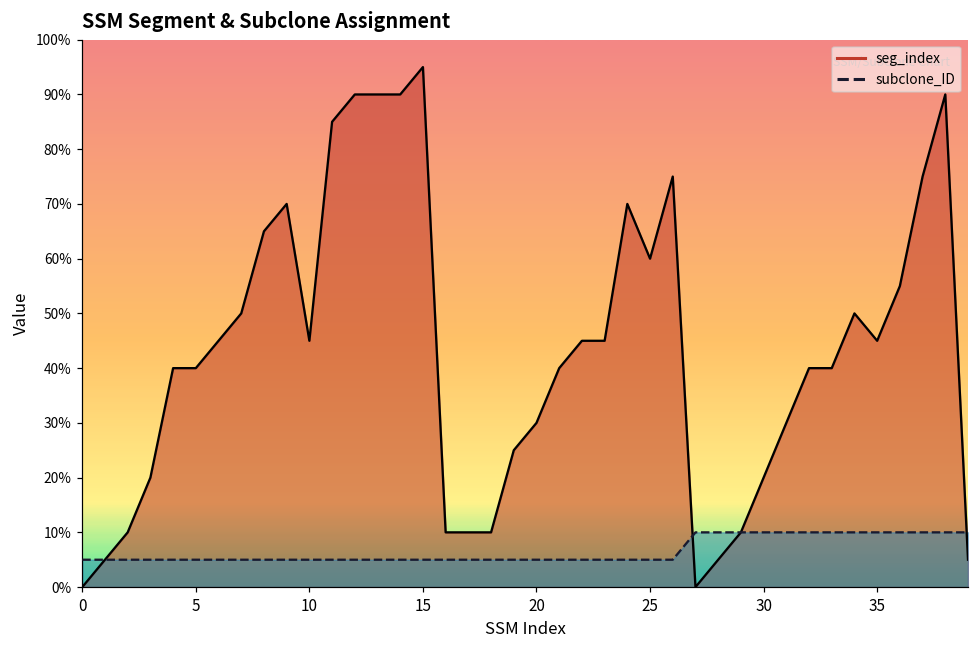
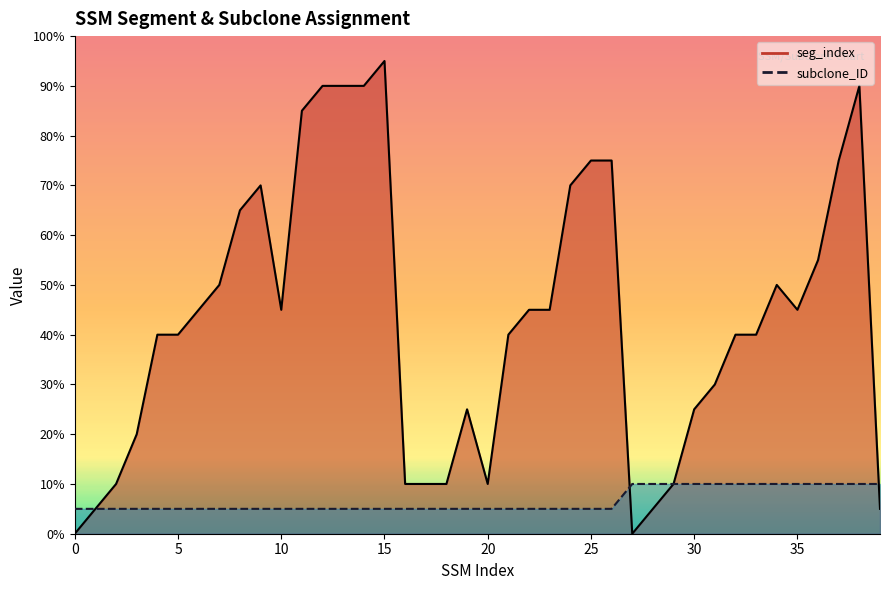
  {
    "seg_index": {
      "0": "0%",
      "5": "40%",
      "10": "45%",
      "15": "95%",
-     "20": "30%",
-     "25": "60%",
-     "30": "20%",
+     "20": "10%",
+     "25": "75%",
+     "30": "25%",
      "35": "45%"
    }
  }
